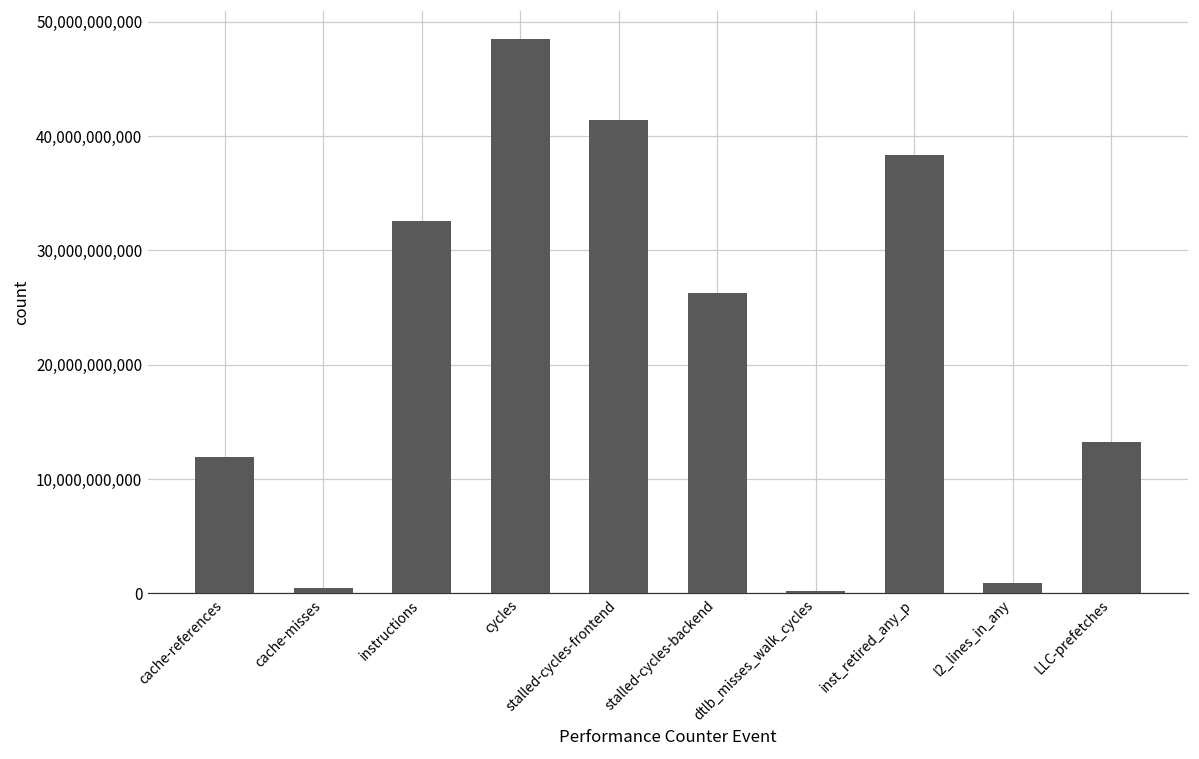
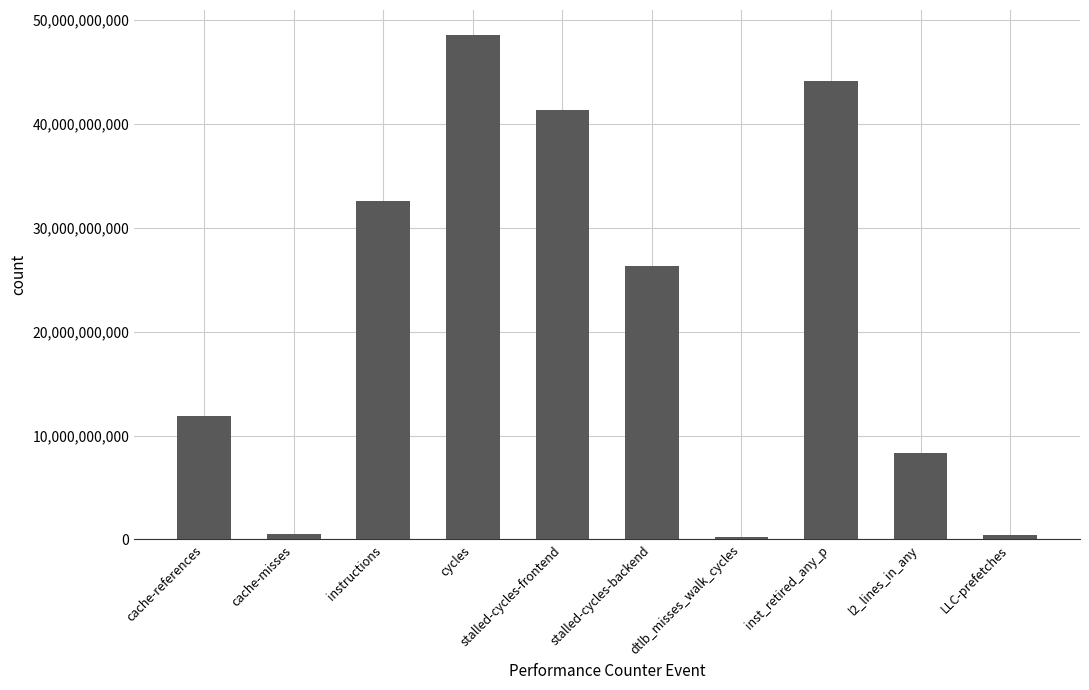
  {
    "cache-references": "11,900,000,000",
    "cache-misses": "500,000,000",
    "instructions": "32,600,000,000",
    "cycles": "48,500,000,000",
    "stalled-cycles-frontend": "41,400,000,000",
    "stalled-cycles-backend": "26,300,000,000",
    "dtlb_misses_walk_cycles": "300,000,000",
-   "inst_retired_any_p": "38,400,000,000",
-   "l2_lines_in_any": "900,000,000",
-   "LLC-prefetches": "13,200,000,000"
+   "inst_retired_any_p": "44,100,000,000",
+   "l2_lines_in_any": "8,400,000,000",
+   "LLC-prefetches": "400,000,000"
  }
